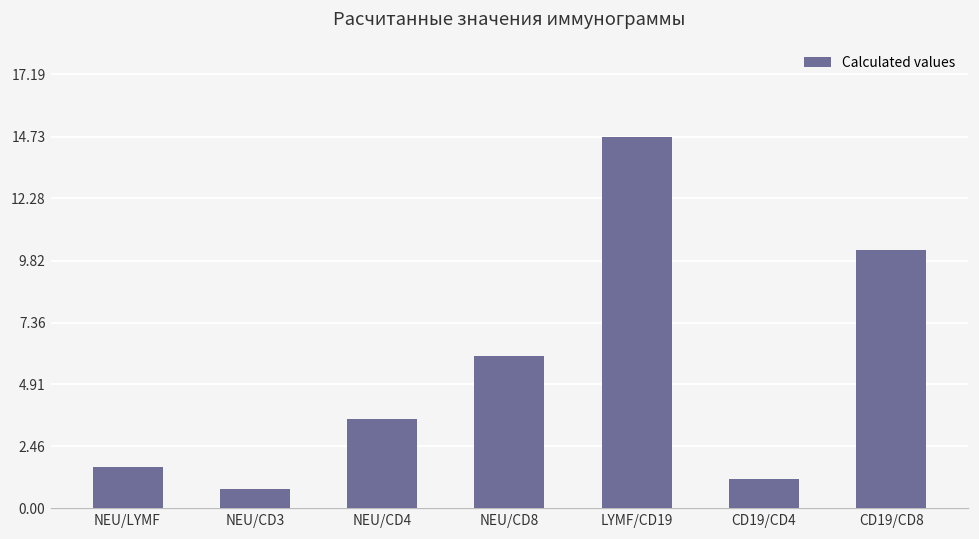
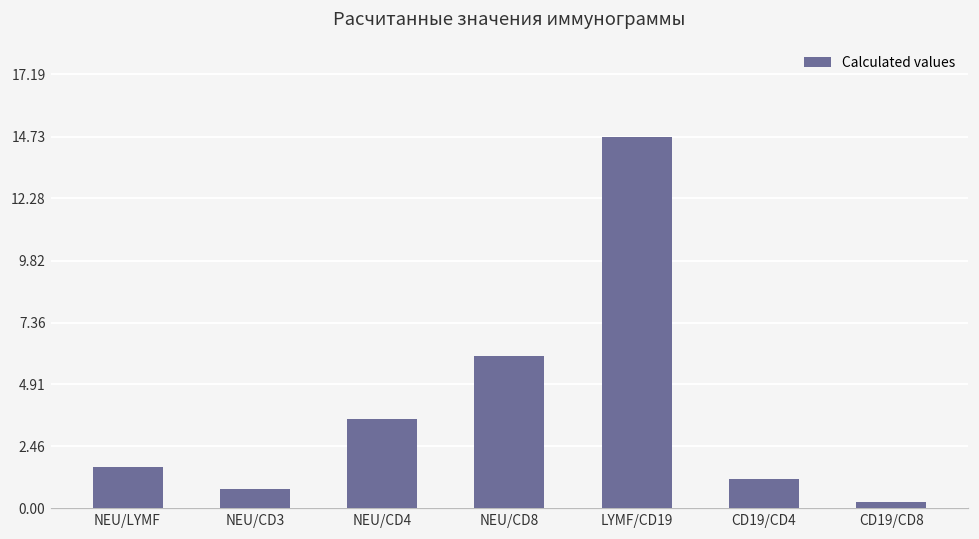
  {
    "NEU/LYMF": 1.6,
    "NEU/CD3": 0.8,
    "NEU/CD4": 3.5,
    "NEU/CD8": 6.0,
    "LYMF/CD19": 14.7,
    "CD19/CD4": 1.2,
-   "CD19/CD8": 10.2
+   "CD19/CD8": 0.3
  }
